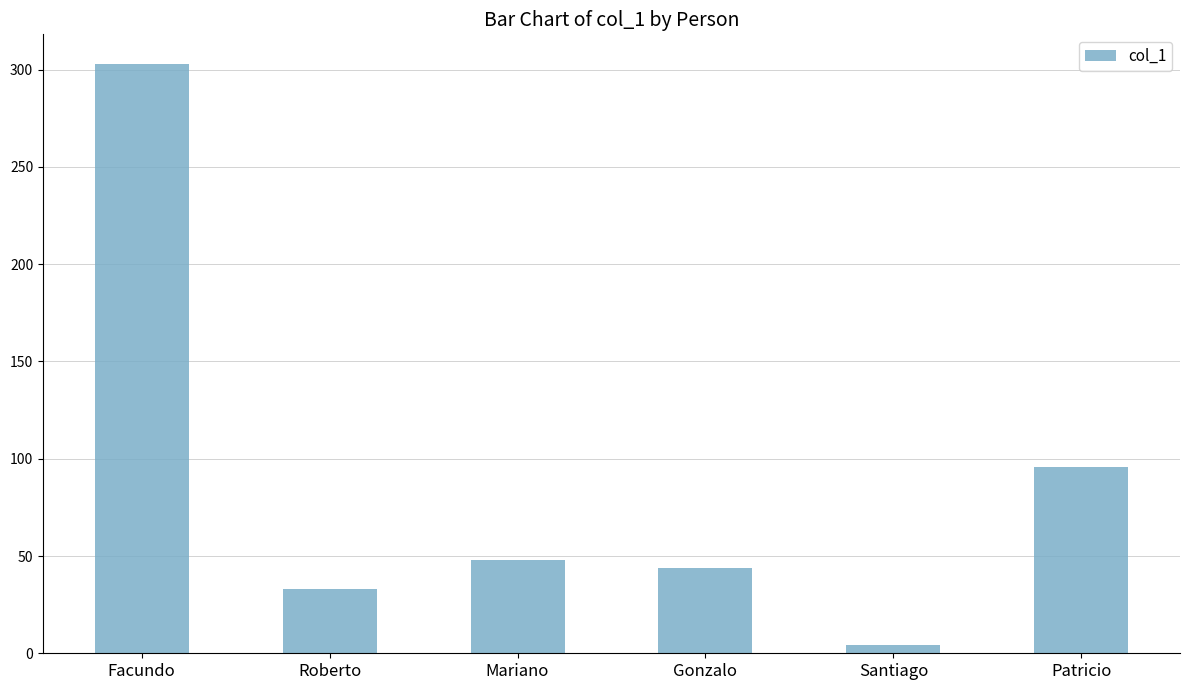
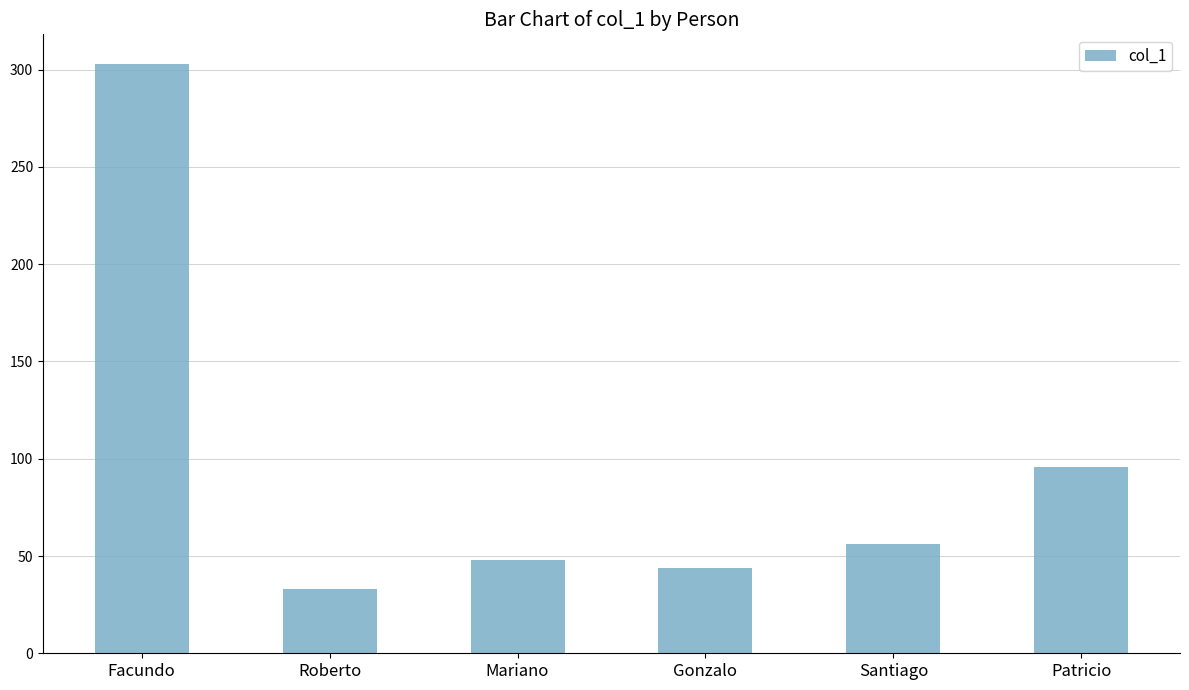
  {
    "Facundo": 303,
    "Roberto": 33,
    "Mariano": 48,
    "Gonzalo": 44,
-   "Santiago": 4,
+   "Santiago": 56,
    "Patricio": 96
  }
